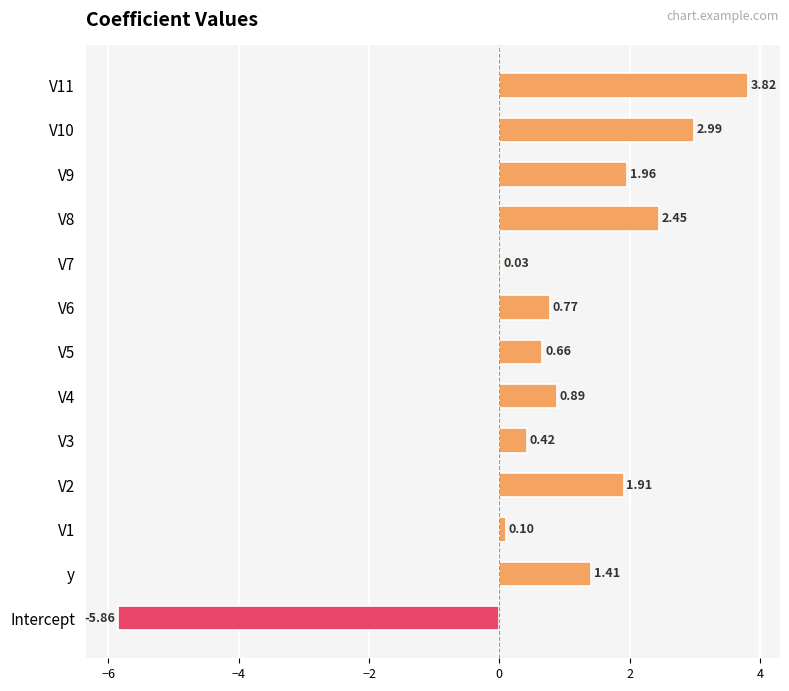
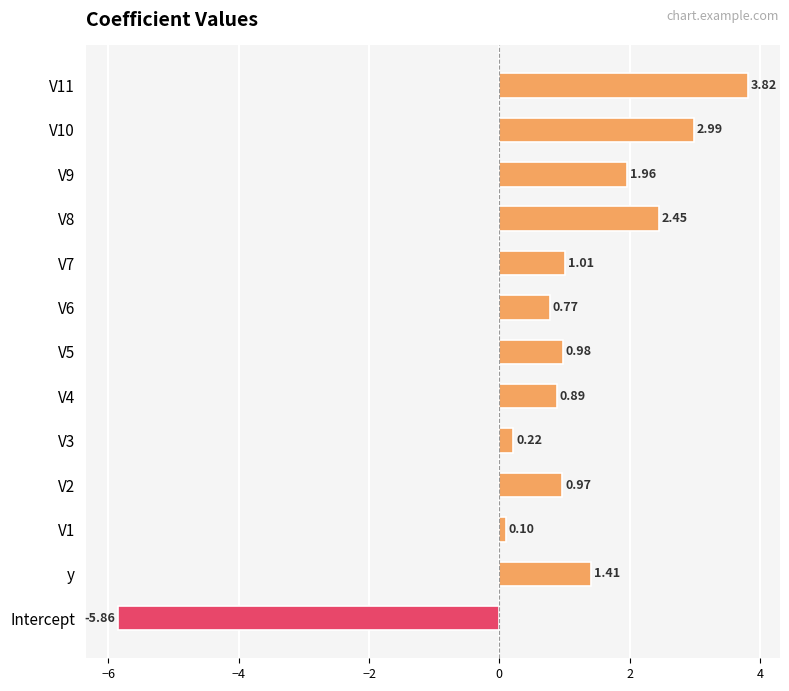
  {
    "V11": 3.82,
    "V10": 2.99,
    "V9": 1.96,
    "V8": 2.45,
-   "V7": 0.03,
+   "V7": 1.01,
    "V6": 0.77,
-   "V5": 0.66,
+   "V5": 0.98,
    "V4": 0.89,
-   "V3": 0.42,
-   "V2": 1.91,
+   "V3": 0.22,
+   "V2": 0.97,
    "V1": 0.10,
    "y": 1.41,
    "Intercept": -5.86
  }
